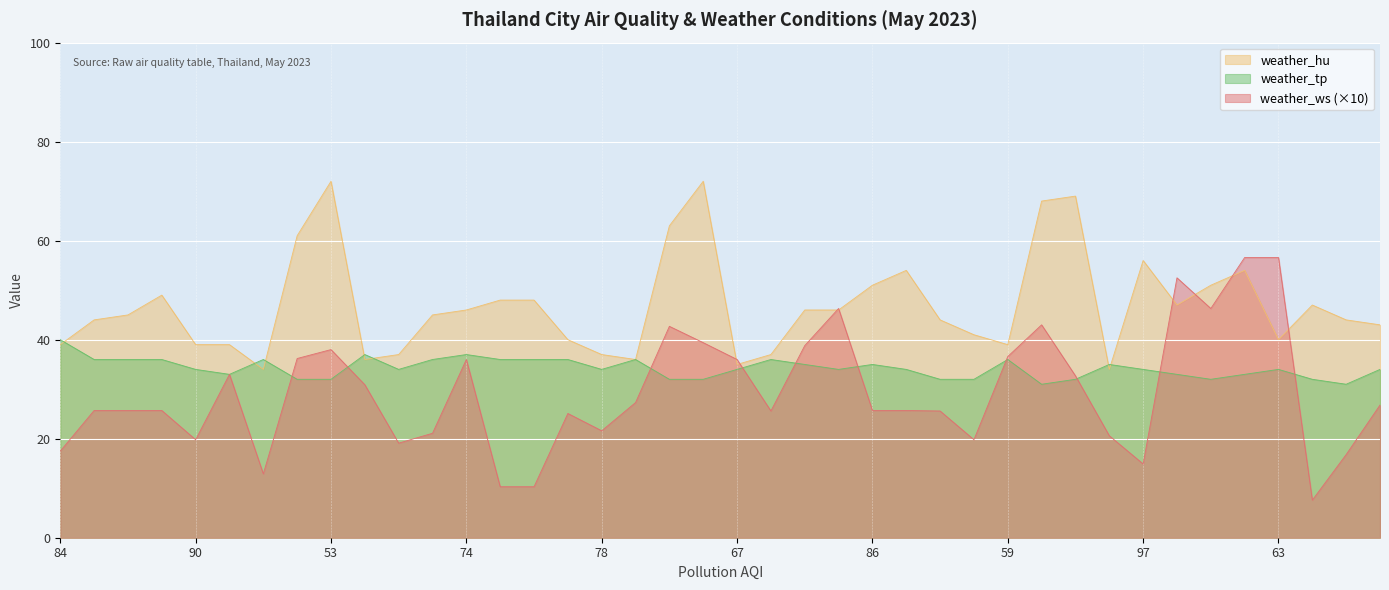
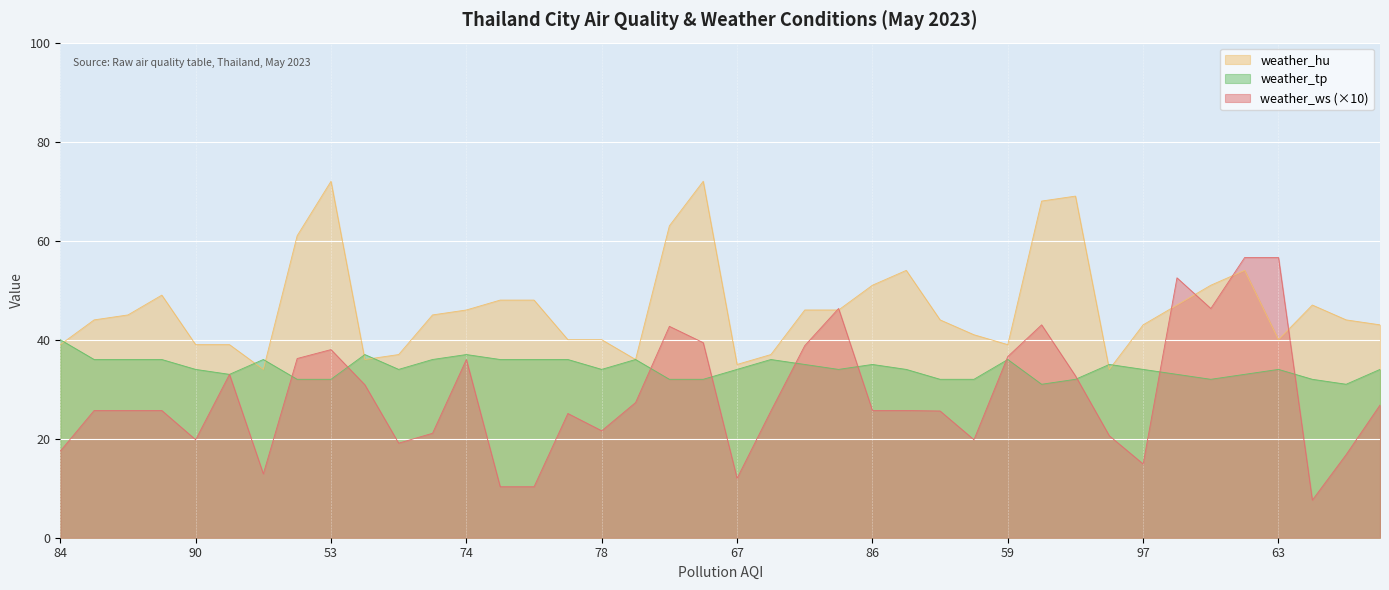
  {
    "weather_hu": {
      "84": 39,
      "90": 39,
      "53": 72,
      "74": 46,
-     "78": 37,
+     "78": 40,
      "67": 35,
      "86": 51,
      "59": 39,
-     "97": 56,
+     "97": 43,
      "63": 40
    },
    "weather_tp": {
      "84": 40,
      "90": 34,
      "53": 32,
      "74": 37,
      "78": 34,
      "67": 34,
      "86": 35,
      "59": 36,
      "97": 34,
      "63": 34
    },
    "weather_ws (×10)": {
      "84": 18,
      "90": 20,
      "53": 38,
      "74": 36,
      "78": 22,
-     "67": 36,
+     "67": 12,
      "86": 26,
      "59": 37,
      "97": 15,
      "63": 57
    }
  }
